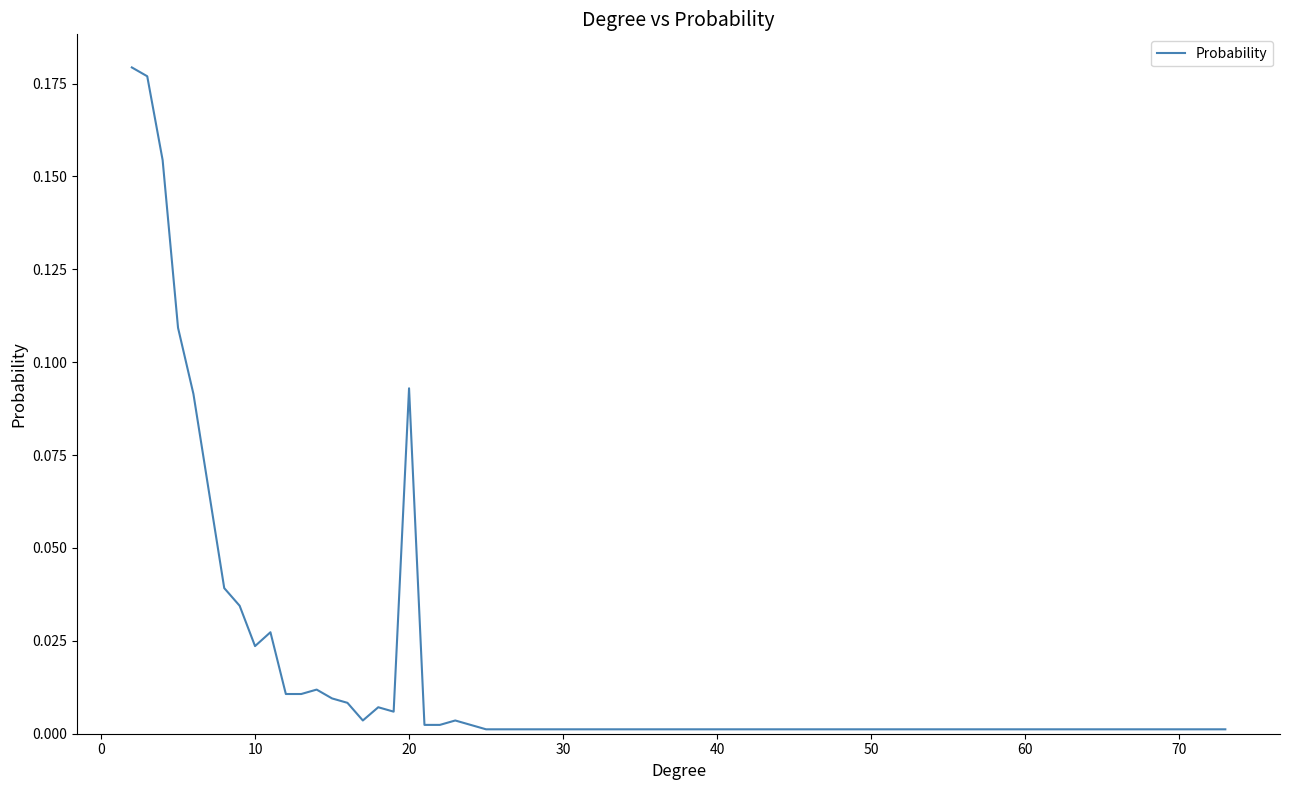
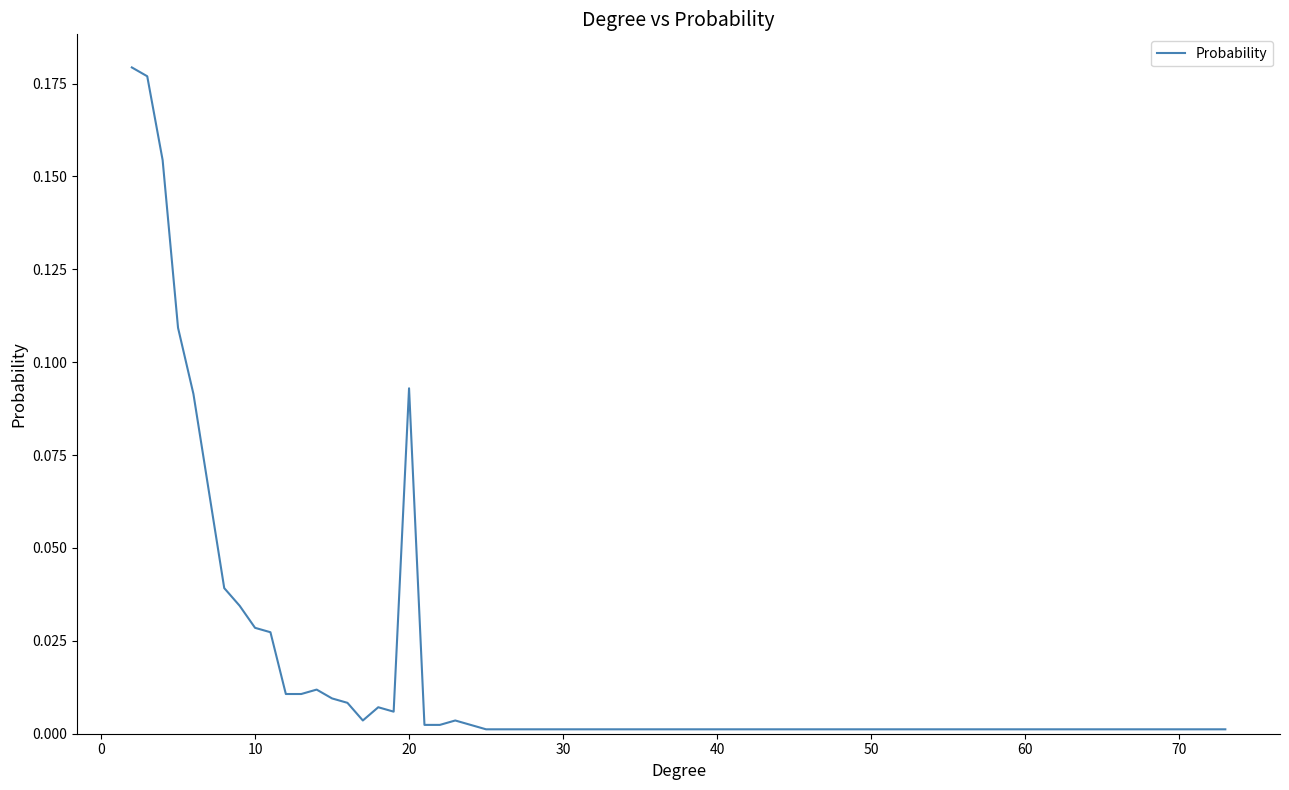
  {
-   "10": 0.024,
+   "10": 0.029,
    "20": 0.093,
    "30": 0.001
  }
